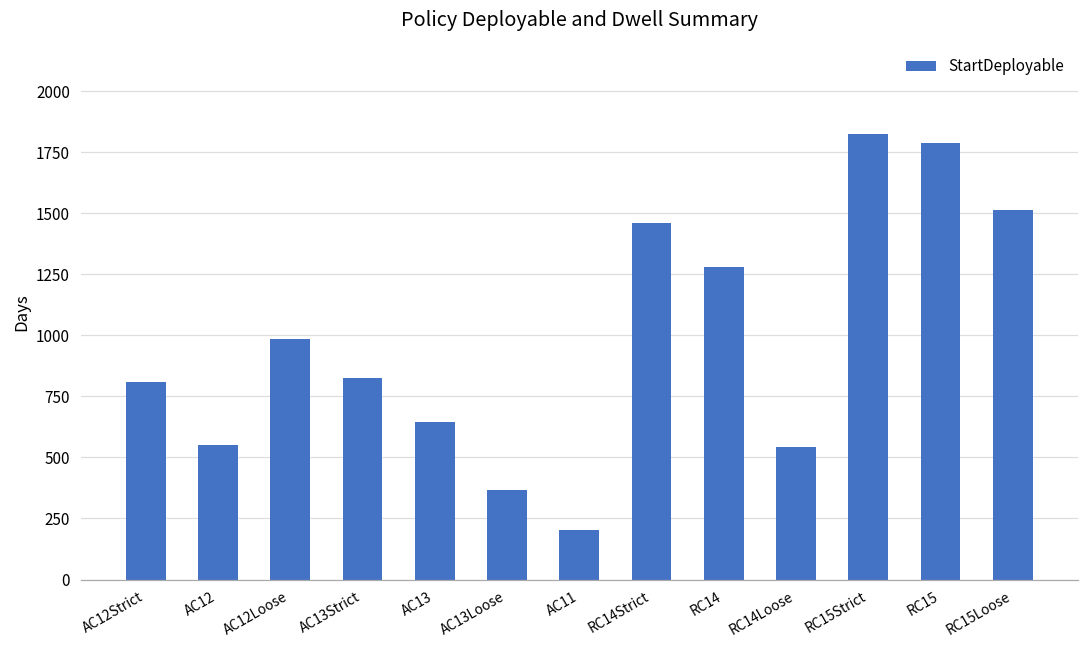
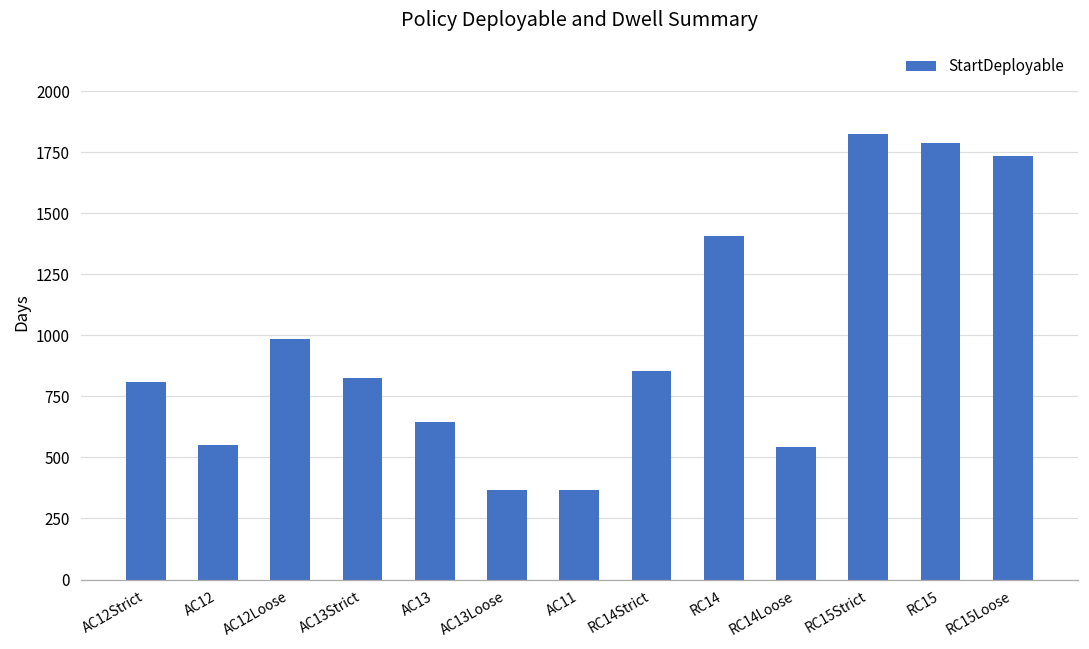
  {
    "AC12Strict": 810,
    "AC12": 550,
    "AC12Loose": 990,
    "AC13Strict": 830,
    "AC13": 650,
    "AC13Loose": 370,
-   "AC11": 200,
-   "RC14Strict": 1460,
-   "RC14": 1280,
+   "AC11": 370,
+   "RC14Strict": 850,
+   "RC14": 1410,
    "RC14Loose": 540,
    "RC15Strict": 1830,
    "RC15": 1790,
-   "RC15Loose": 1510
+   "RC15Loose": 1740
  }
